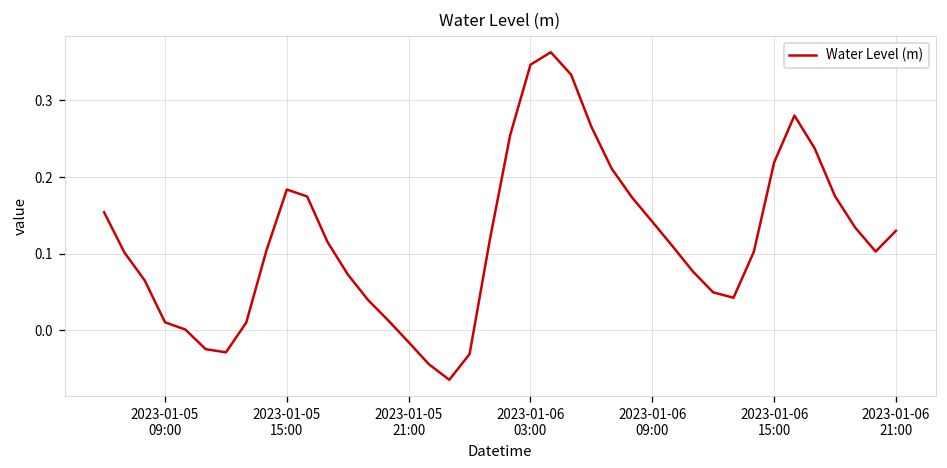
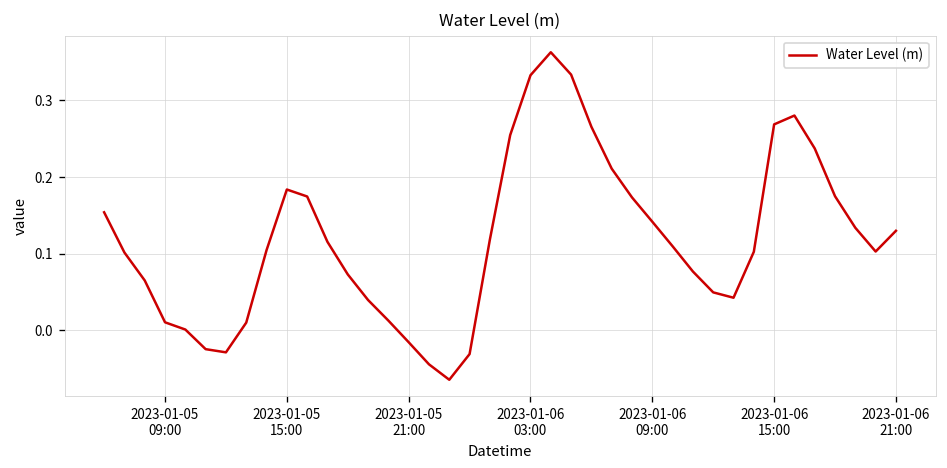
  {
    "2023-01-05 09:00": 0.01,
    "2023-01-05 15:00": 0.18,
    "2023-01-05 21:00": -0.02,
-   "2023-01-06 03:00": 0.35,
+   "2023-01-06 03:00": 0.33,
    "2023-01-06 09:00": 0.14,
-   "2023-01-06 15:00": 0.22,
+   "2023-01-06 15:00": 0.27,
    "2023-01-06 21:00": 0.13
  }
